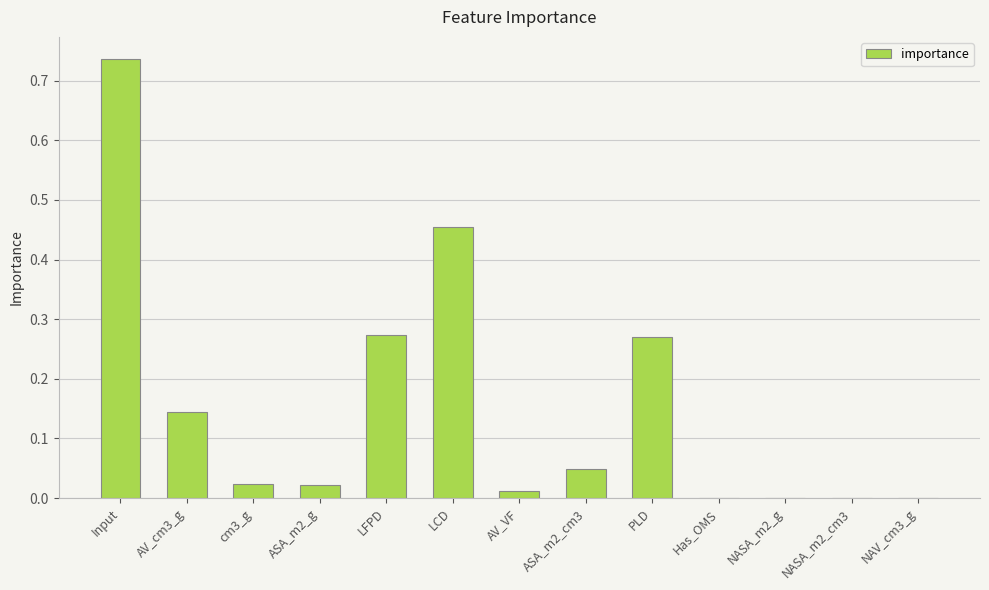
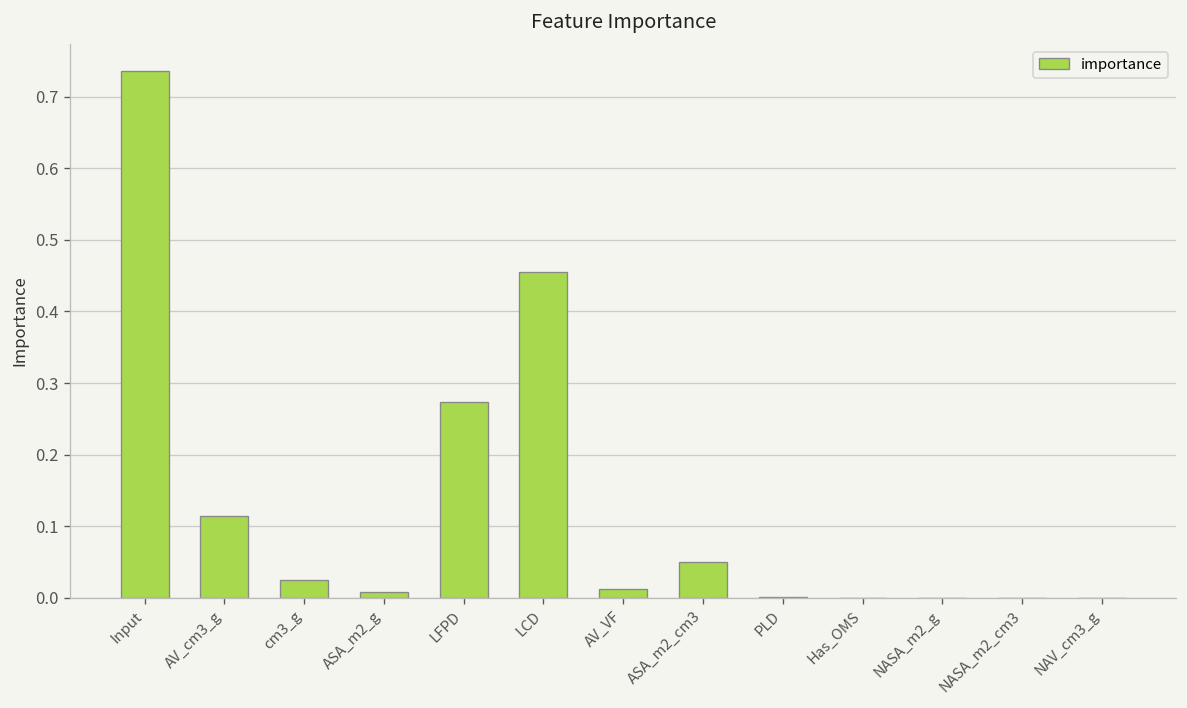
  {
    "Input": 0.74,
-   "AV_cm3_g": 0.14,
+   "AV_cm3_g": 0.11,
    "cm3_g": 0.02,
-   "ASA_m2_g": 0.02,
+   "ASA_m2_g": 0.01,
    "LFPD": 0.27,
    "LCD": 0.45,
    "AV_VF": 0.01,
    "ASA_m2_cm3": 0.05,
-   "PLD": 0.27
+   "PLD": 0.00
  }
